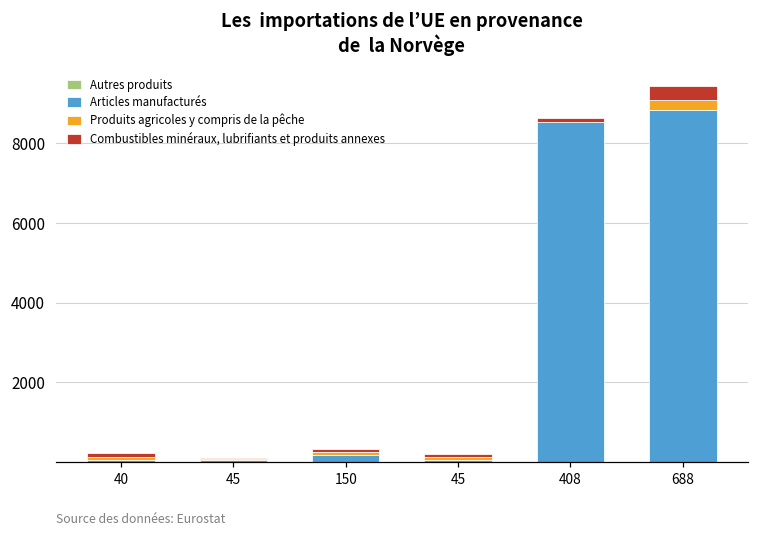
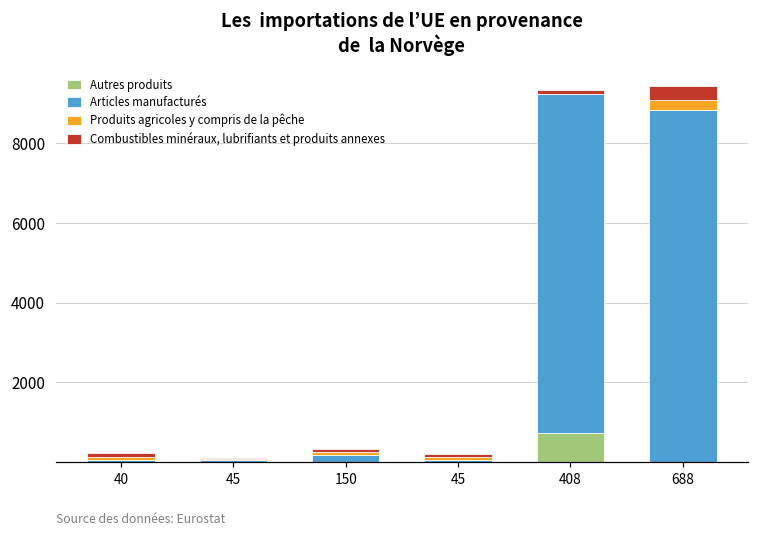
  {
    "Autres produits": {
-     "408": 0
+     "408": 700
    },
    "Articles manufacturés": {
      "150": 200,
      "408": 8500,
      "688": 8800
    },
    "Produits agricoles y compris de la pêche": {
      "40": 100,
      "150": 100,
      "688": 300
    },
    "Combustibles minéraux, lubrifiants et produits annexes": {
      "40": 100,
      "150": 100,
      "408": 100,
      "688": 400
    }
  }
